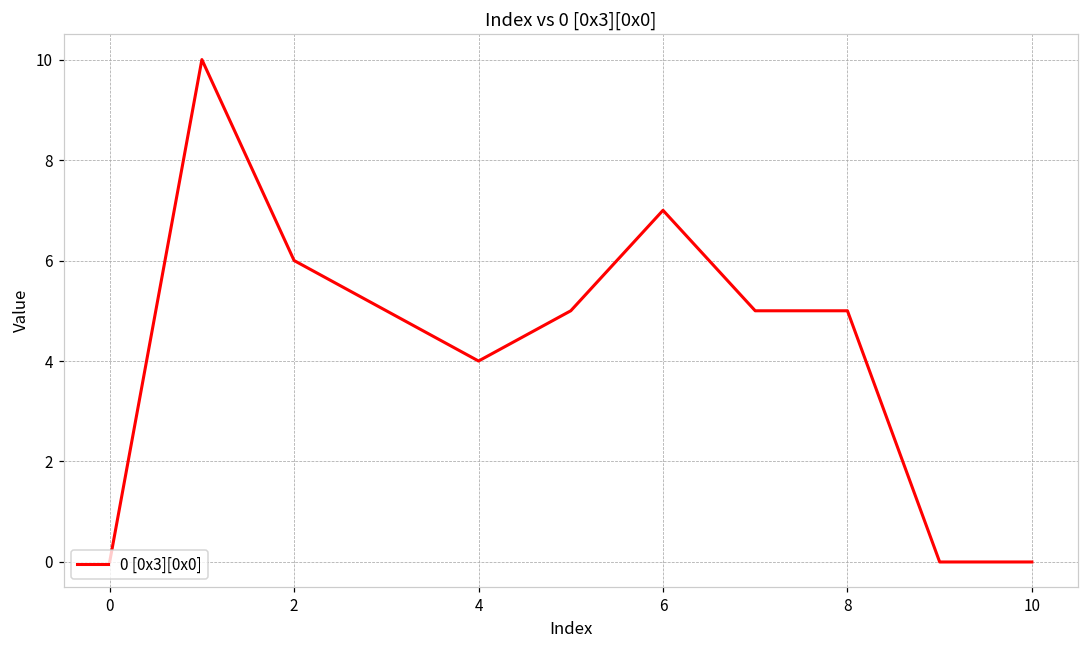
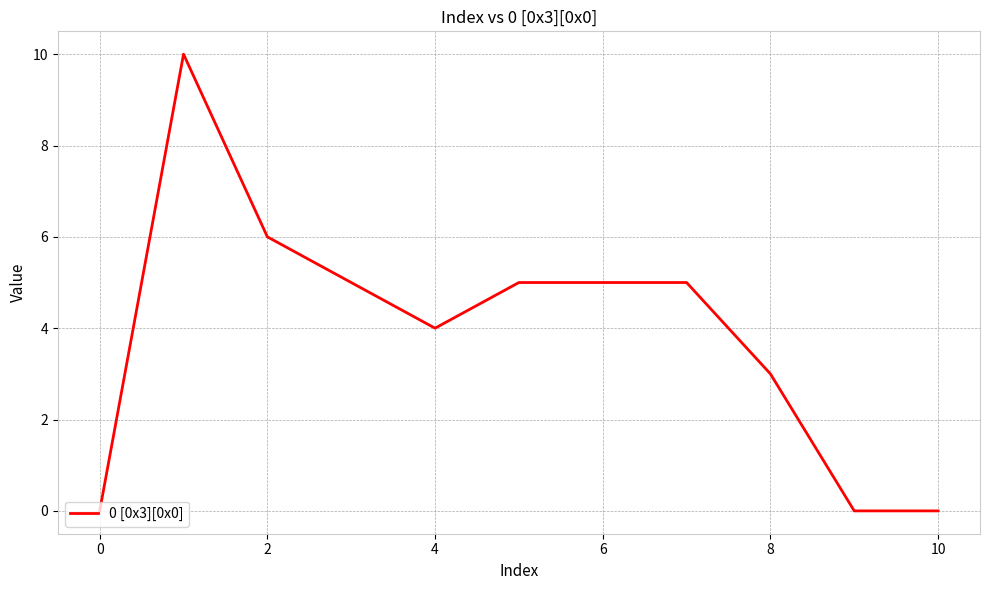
  {
    "2": 6,
    "4": 4,
-   "6": 7,
-   "8": 5,
+   "6": 5,
+   "8": 3,
    "10": 0
  }
